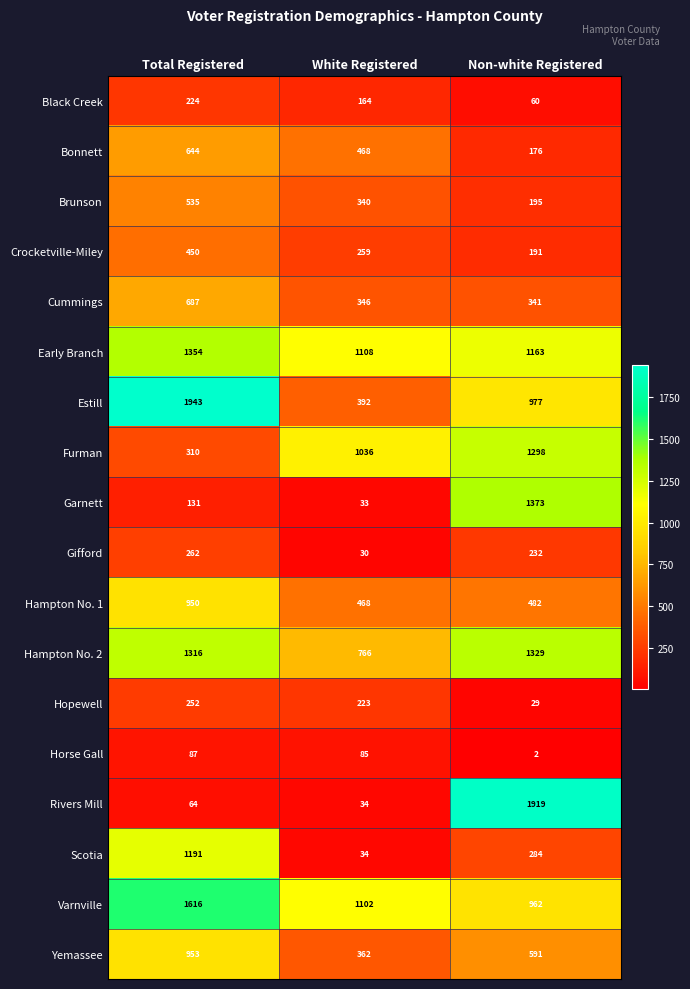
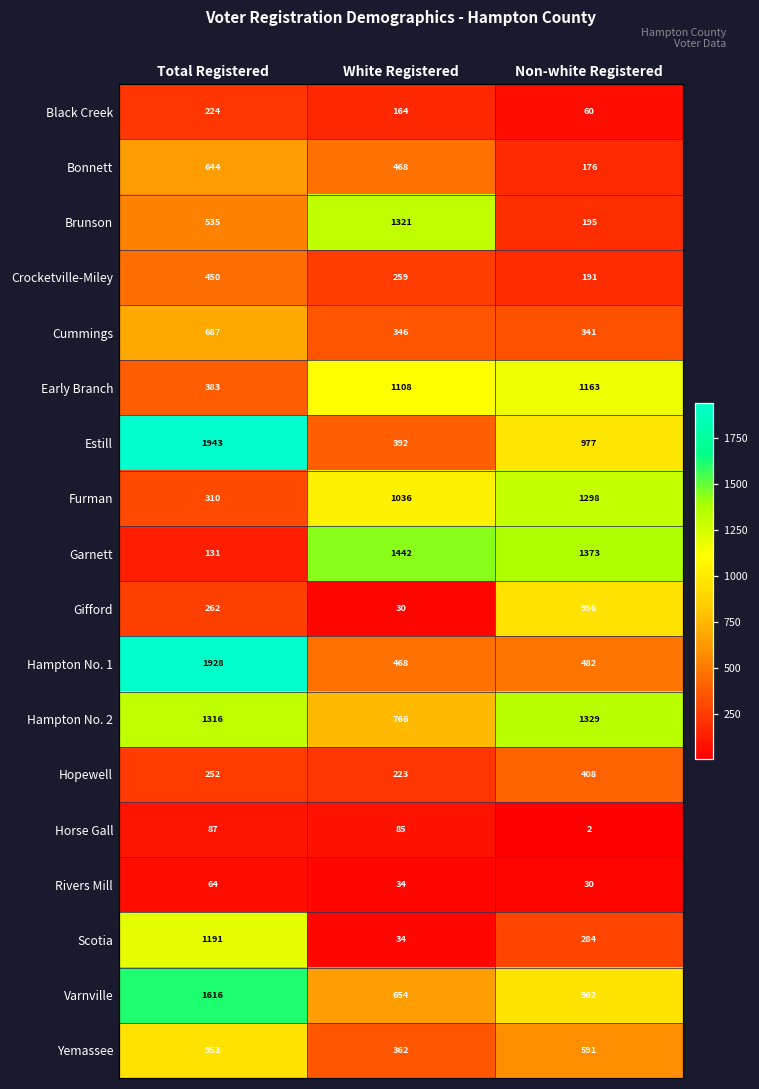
  {
    "Black Creek": {
      "Total Registered": 224,
      "White Registered": 164,
      "Non-white Registered": 60
    },
    "Bonnett": {
      "Total Registered": 644,
      "White Registered": 468,
      "Non-white Registered": 176
    },
    "Brunson": {
      "Total Registered": 535,
-     "White Registered": 340,
+     "White Registered": 1321,
      "Non-white Registered": 195
    },
    "Crocketville-Miley": {
      "Total Registered": 450,
      "White Registered": 259,
      "Non-white Registered": 191
    },
    "Cummings": {
      "Total Registered": 687,
      "White Registered": 346,
      "Non-white Registered": 341
    },
    "Early Branch": {
-     "Total Registered": 1354,
+     "Total Registered": 383,
      "White Registered": 1108,
      "Non-white Registered": 1163
    },
    "Estill": {
      "Total Registered": 1943,
      "White Registered": 392,
      "Non-white Registered": 977
    },
    "Furman": {
      "Total Registered": 310,
      "White Registered": 1036,
      "Non-white Registered": 1298
    },
    "Garnett": {
      "Total Registered": 131,
-     "White Registered": 33,
+     "White Registered": 1442,
      "Non-white Registered": 1373
    },
    "Gifford": {
      "Total Registered": 262,
      "White Registered": 30,
-     "Non-white Registered": 232
+     "Non-white Registered": 956
    },
    "Hampton No. 1": {
-     "Total Registered": 950,
+     "Total Registered": 1928,
      "White Registered": 468,
      "Non-white Registered": 482
    },
    "Hampton No. 2": {
      "Total Registered": 1316,
      "White Registered": 766,
      "Non-white Registered": 1329
    },
    "Hopewell": {
      "Total Registered": 252,
      "White Registered": 223,
-     "Non-white Registered": 29
+     "Non-white Registered": 408
    },
    "Horse Gall": {
      "Total Registered": 87,
      "White Registered": 85,
      "Non-white Registered": 2
    },
    "Rivers Mill": {
      "Total Registered": 64,
      "White Registered": 34,
-     "Non-white Registered": 1919
+     "Non-white Registered": 30
    },
    "Scotia": {
      "Total Registered": 1191,
      "White Registered": 34,
      "Non-white Registered": 284
    },
    "Varnville": {
      "Total Registered": 1616,
-     "White Registered": 1102,
+     "White Registered": 654,
      "Non-white Registered": 962
    },
    "Yemassee": {
      "Total Registered": 953,
      "White Registered": 362,
      "Non-white Registered": 591
    }
  }
